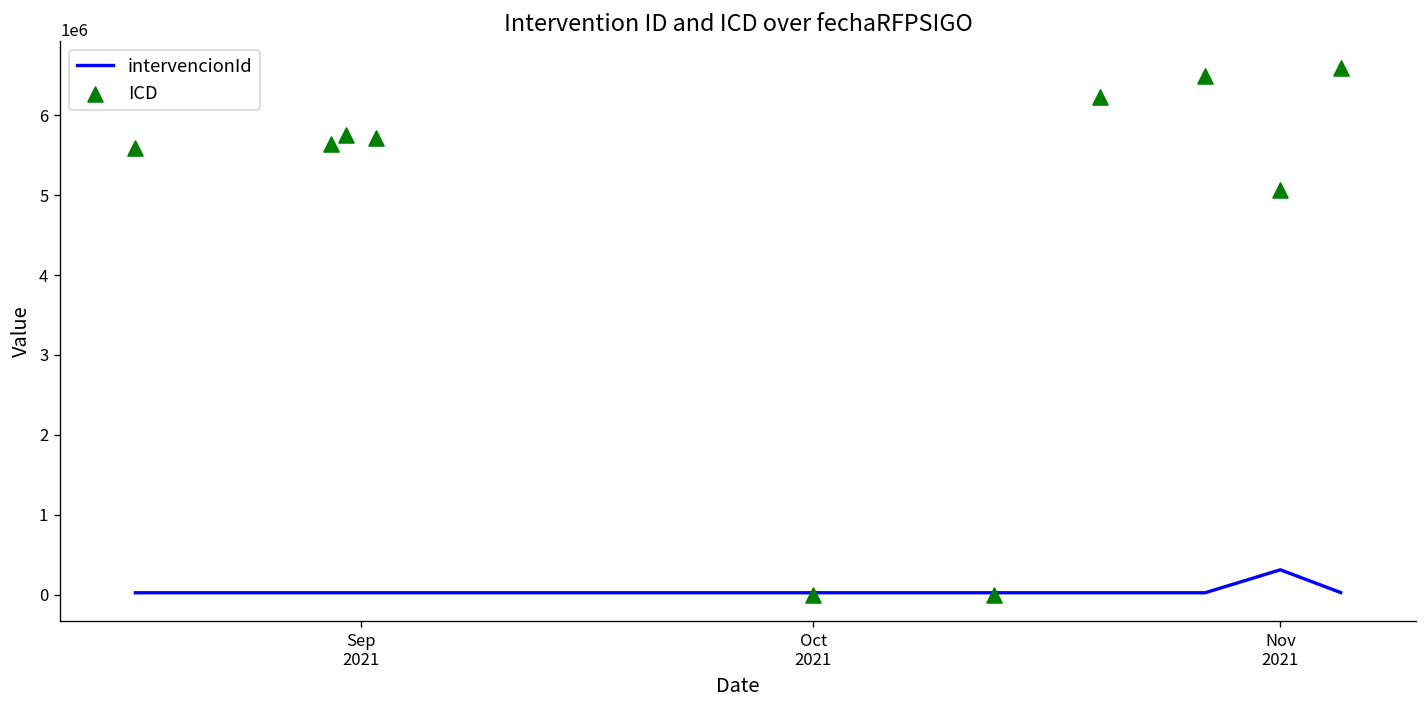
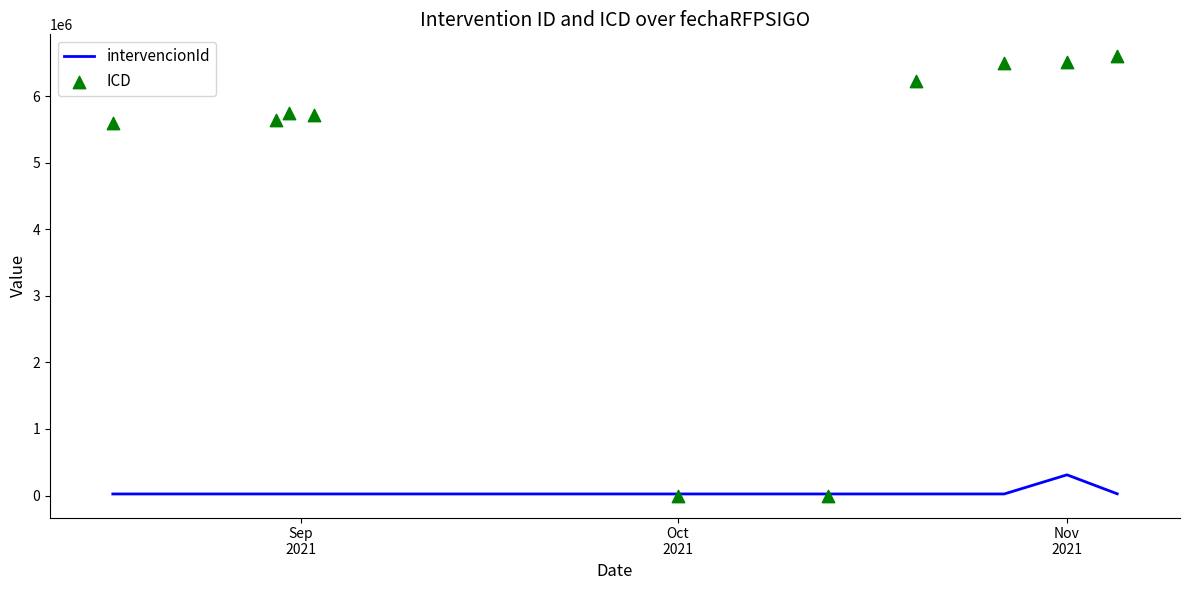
  {
    "ICD": {
-     "Nov 2021": 5100000
+     "Nov 2021": 6500000
    },
    "intervencionId": {
      "Nov 2021": 300000
    }
  }
